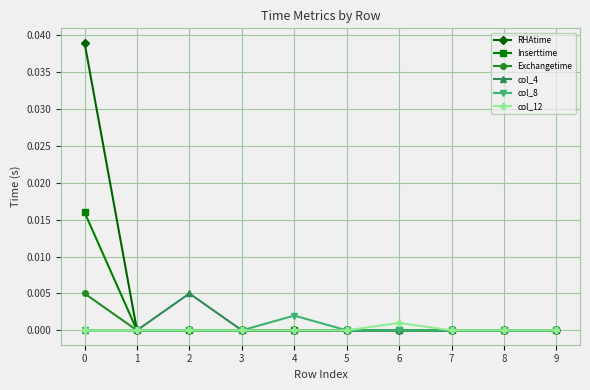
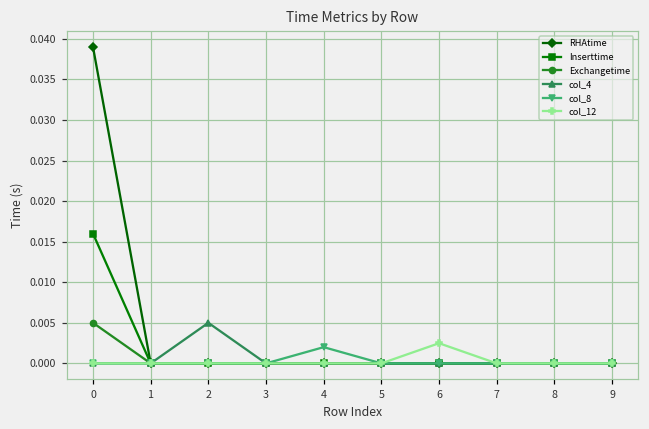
  {
    "col_12": {
-     "6": 0.001
+     "6": 0.002
    }
  }
